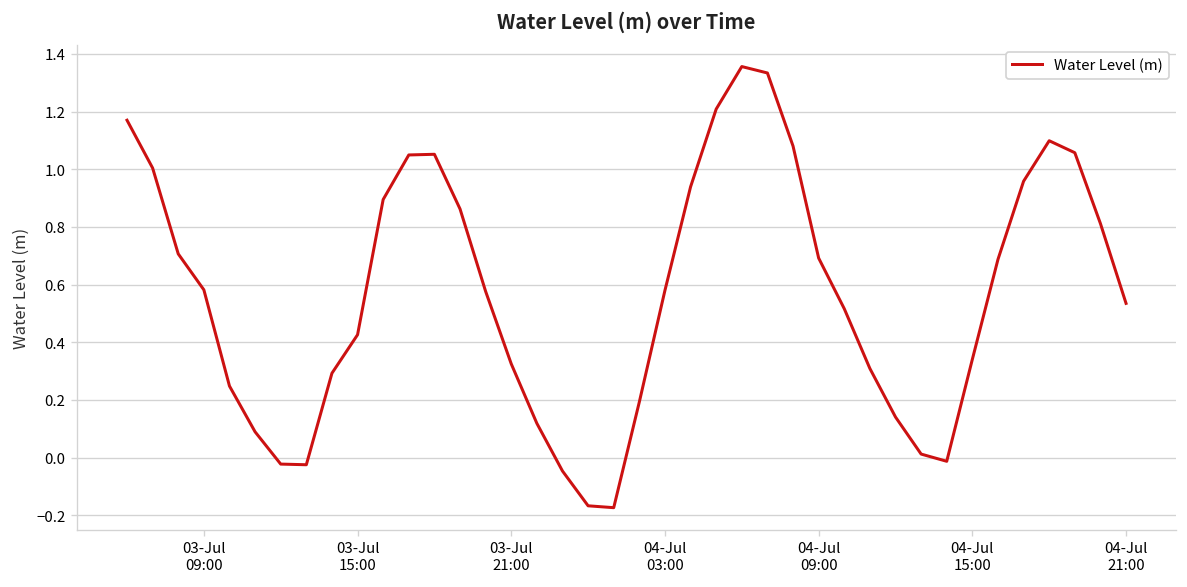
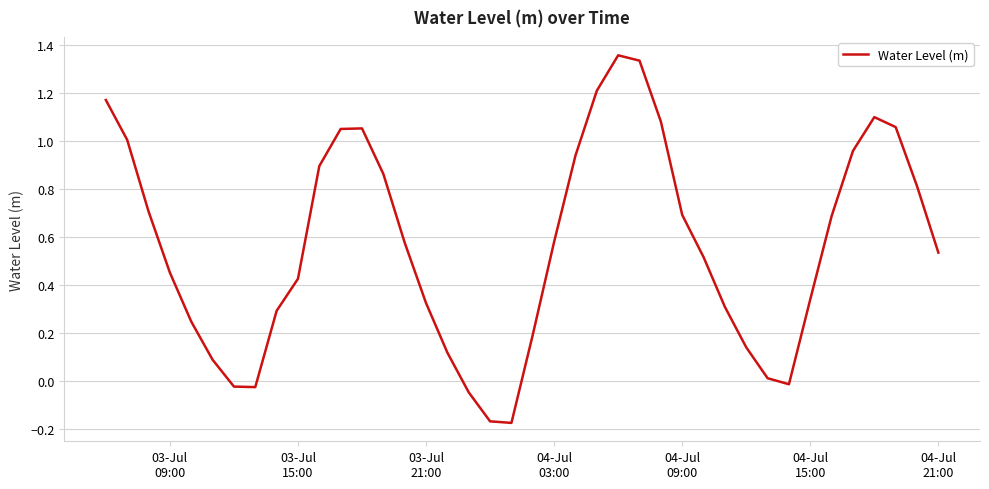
  {
-   "03-Jul 09:00": 0.58,
+   "03-Jul 09:00": 0.45,
    "03-Jul 15:00": 0.43,
    "03-Jul 21:00": 0.32,
    "04-Jul 03:00": 0.58,
    "04-Jul 09:00": 0.69,
    "04-Jul 15:00": 0.34,
    "04-Jul 21:00": 0.53
  }
